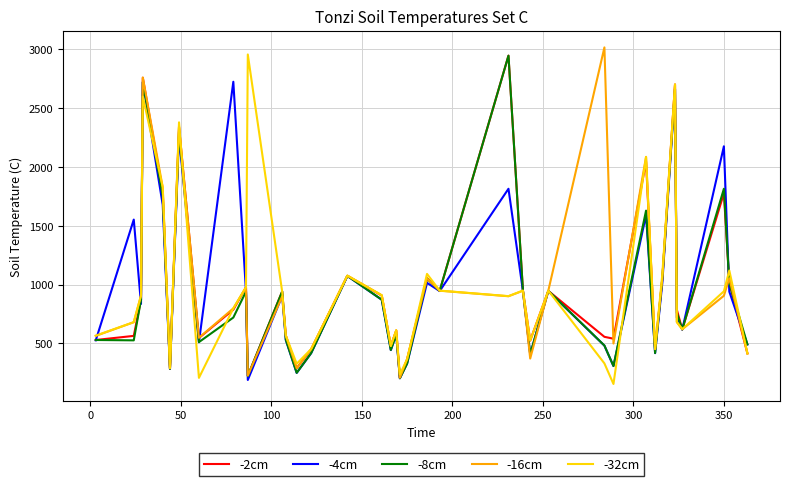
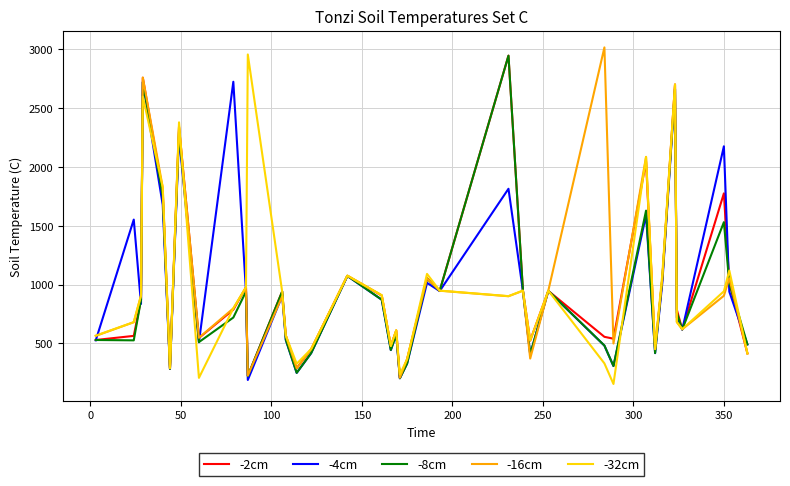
  {
    "-2cm": {
      "350": 1780
    },
    "-4cm": {
      "350": 2180
    },
    "-8cm": {
-     "350": 1820
+     "350": 1530
    }
  }
